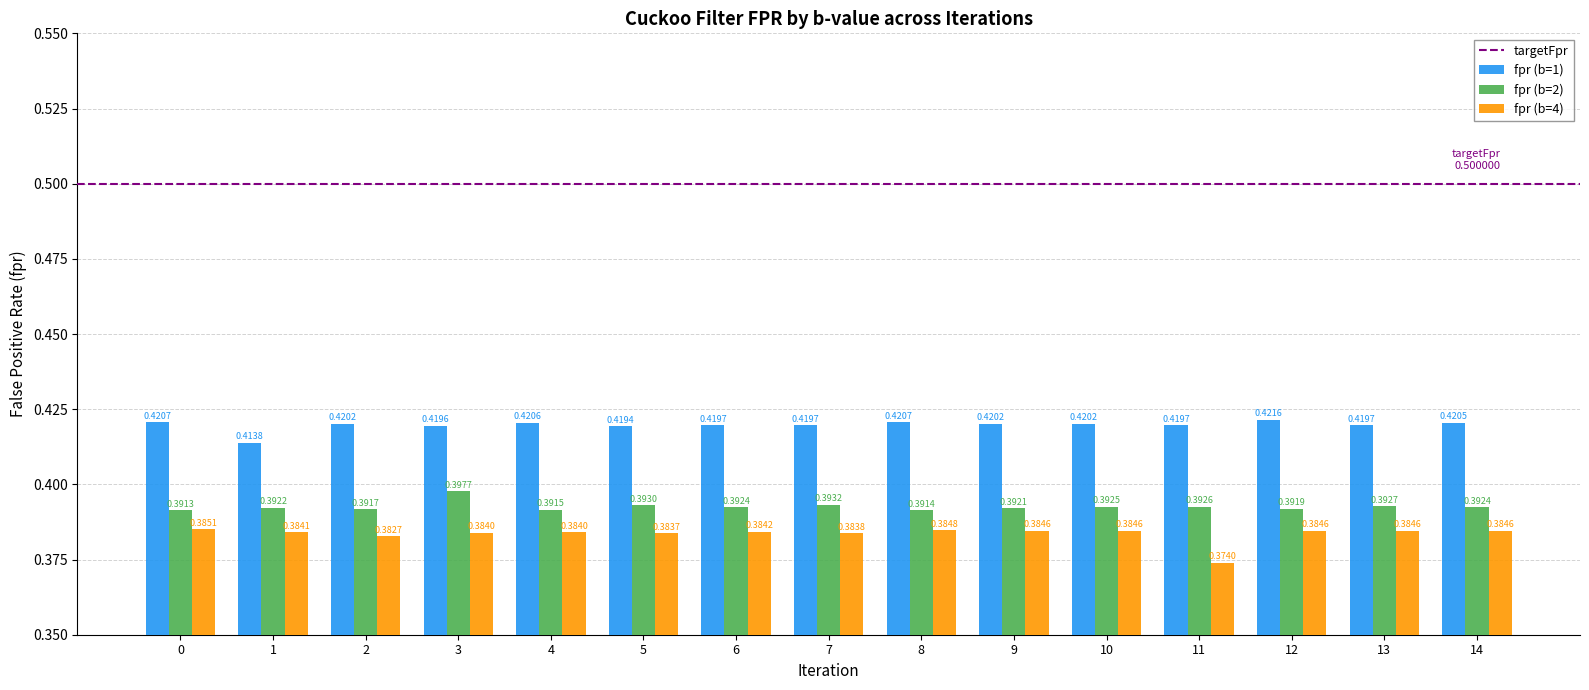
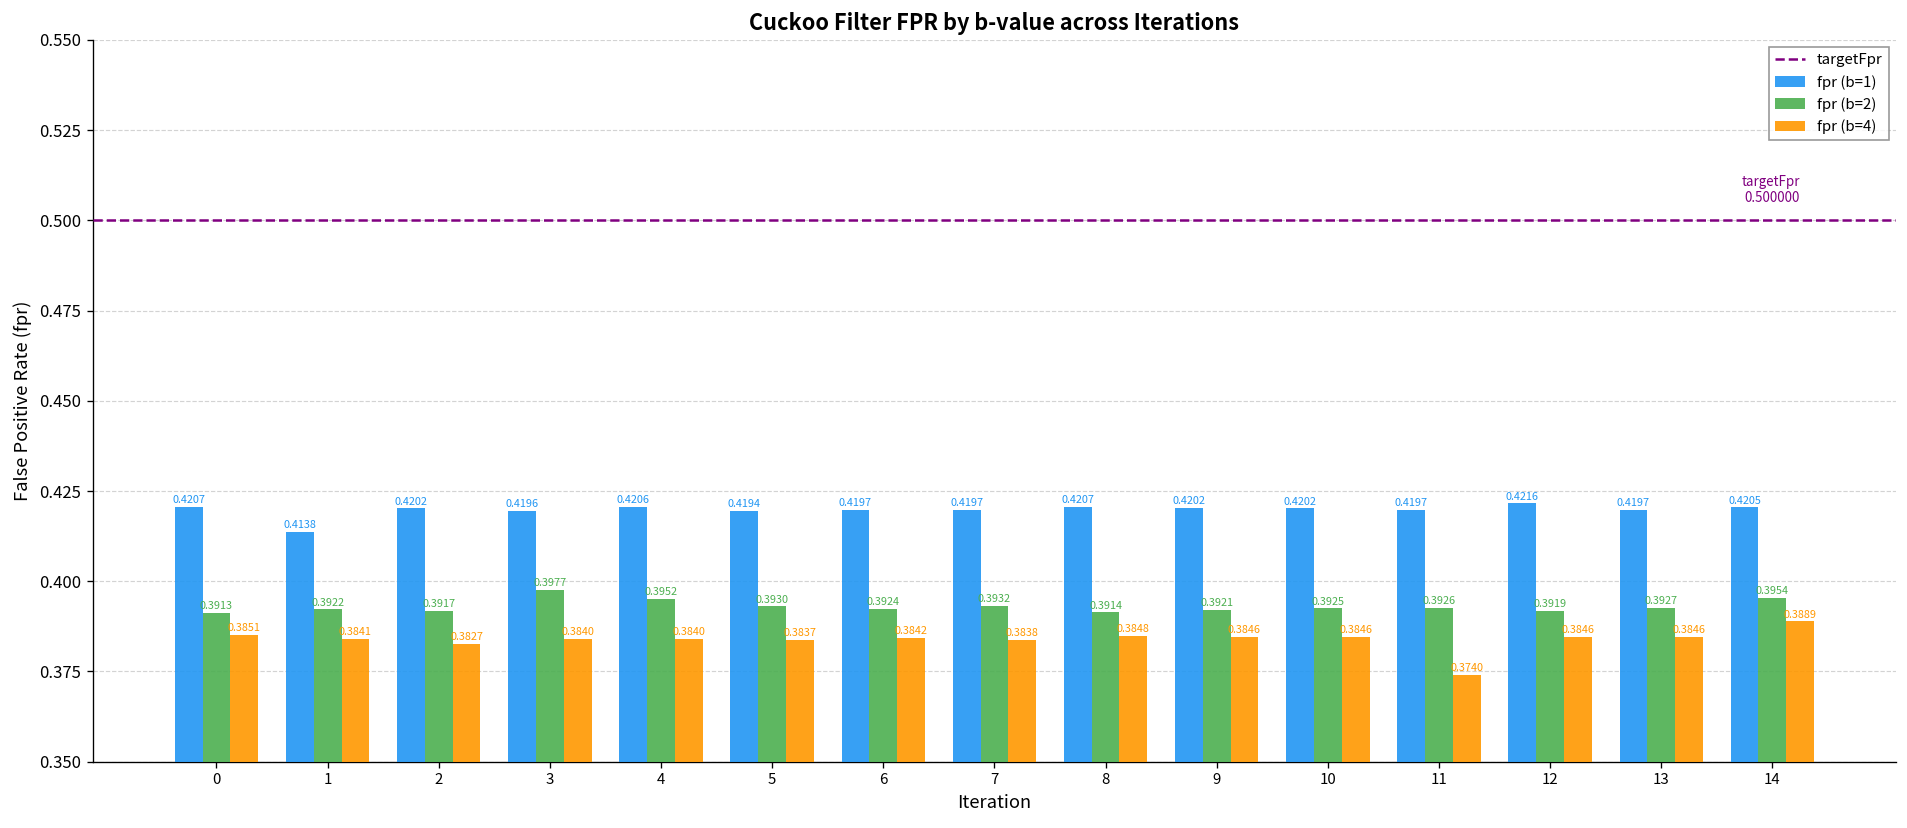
  {
    "fpr (b=1)": {
      "0": 0.4207,
      "1": 0.4138,
      "2": 0.4202,
      "3": 0.4196,
      "4": 0.4206,
      "5": 0.4194,
      "6": 0.4197,
      "7": 0.4197,
      "8": 0.4207,
      "9": 0.4202,
      "10": 0.4202,
      "11": 0.4197,
      "12": 0.4216,
      "13": 0.4197,
      "14": 0.4205
    },
    "fpr (b=2)": {
      "0": 0.3913,
      "1": 0.3922,
      "2": 0.3917,
      "3": 0.3977,
-     "4": 0.3915,
+     "4": 0.3952,
      "5": 0.3930,
      "6": 0.3924,
      "7": 0.3932,
      "8": 0.3914,
      "9": 0.3921,
      "10": 0.3925,
      "11": 0.3926,
      "12": 0.3919,
      "13": 0.3927,
-     "14": 0.3924
+     "14": 0.3954
    },
    "fpr (b=4)": {
      "0": 0.3851,
      "1": 0.3841,
      "2": 0.3827,
      "3": 0.3840,
      "4": 0.3840,
      "5": 0.3837,
      "6": 0.3842,
      "7": 0.3838,
      "8": 0.3848,
      "9": 0.3846,
      "10": 0.3846,
      "11": 0.3740,
      "12": 0.3846,
      "13": 0.3846,
-     "14": 0.3846
+     "14": 0.3889
    }
  }
